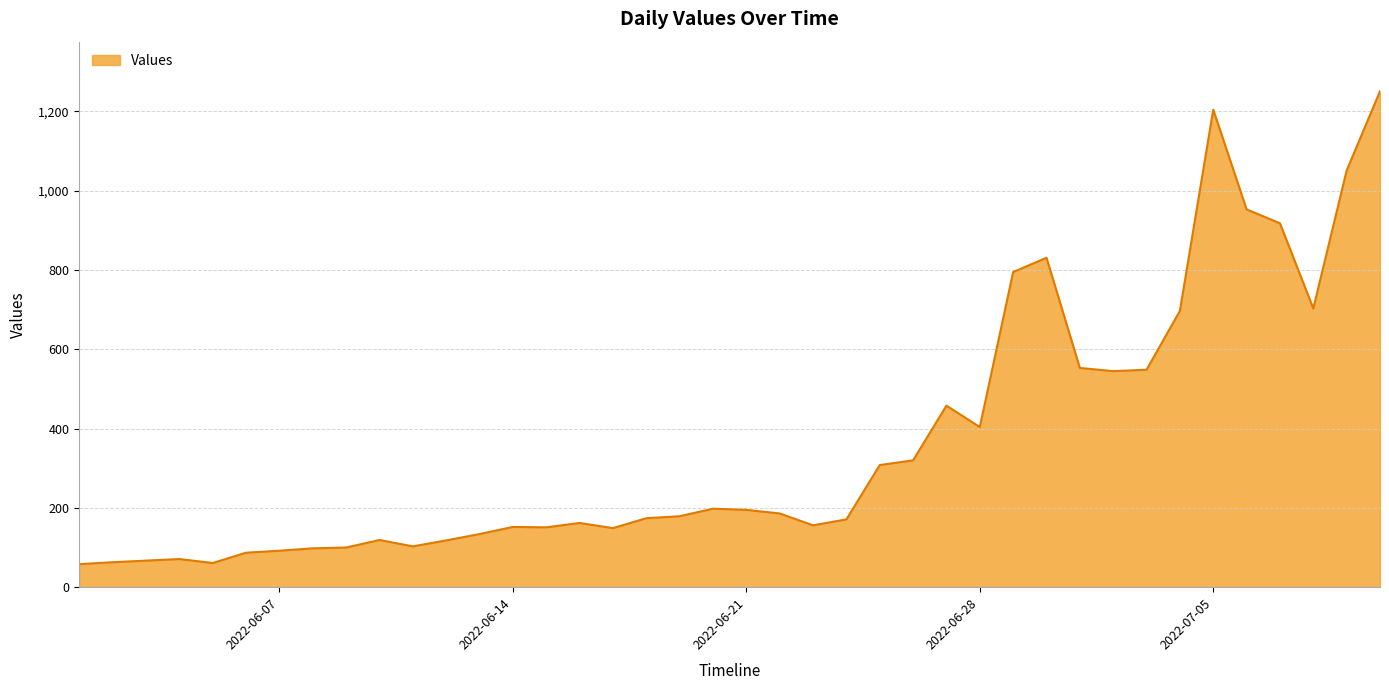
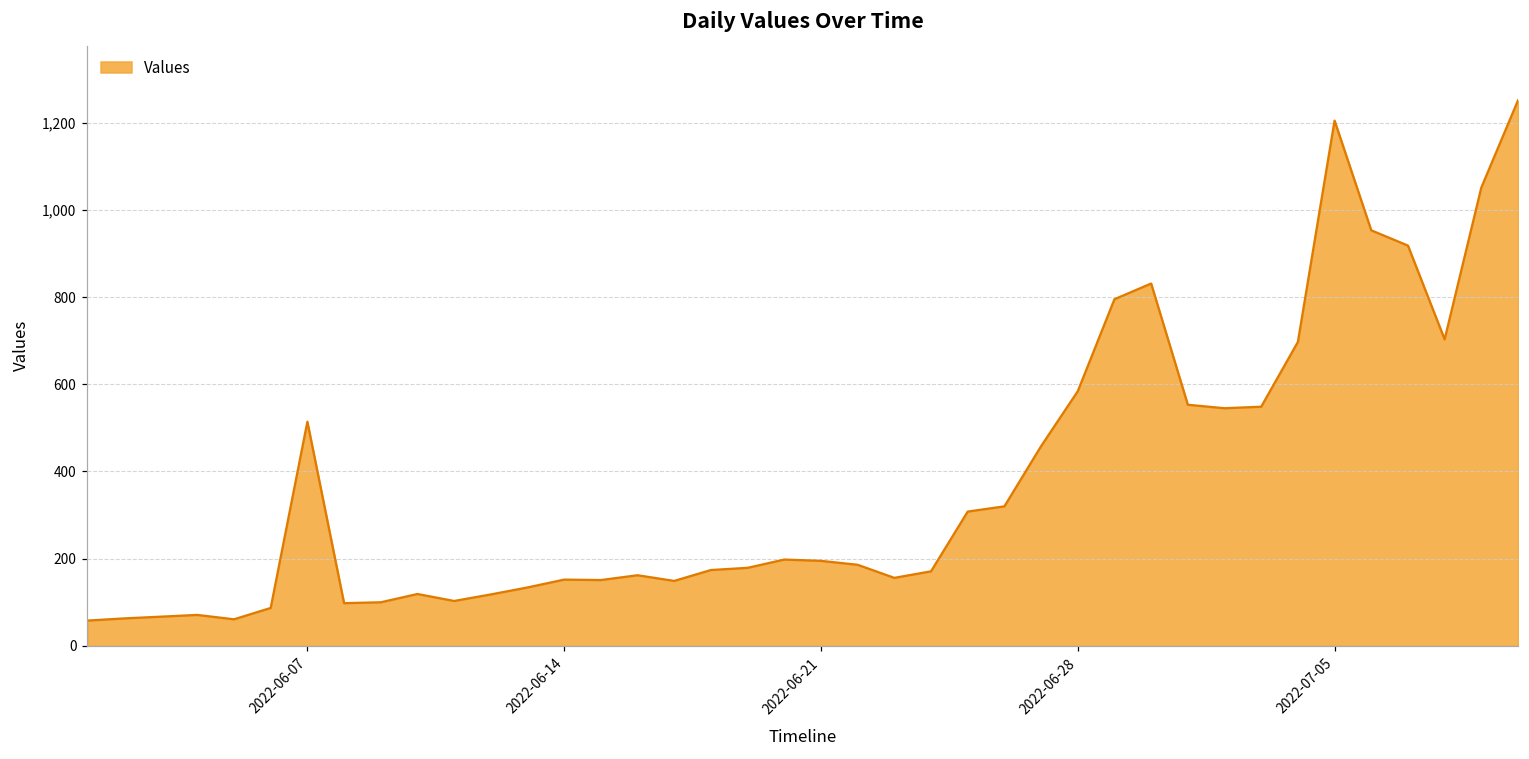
  {
-   "2022-06-07": "90",
+   "2022-06-07": "510",
    "2022-06-14": "150",
    "2022-06-21": "200",
-   "2022-06-28": "400",
+   "2022-06-28": "580",
    "2022-07-05": "1,200"
  }
